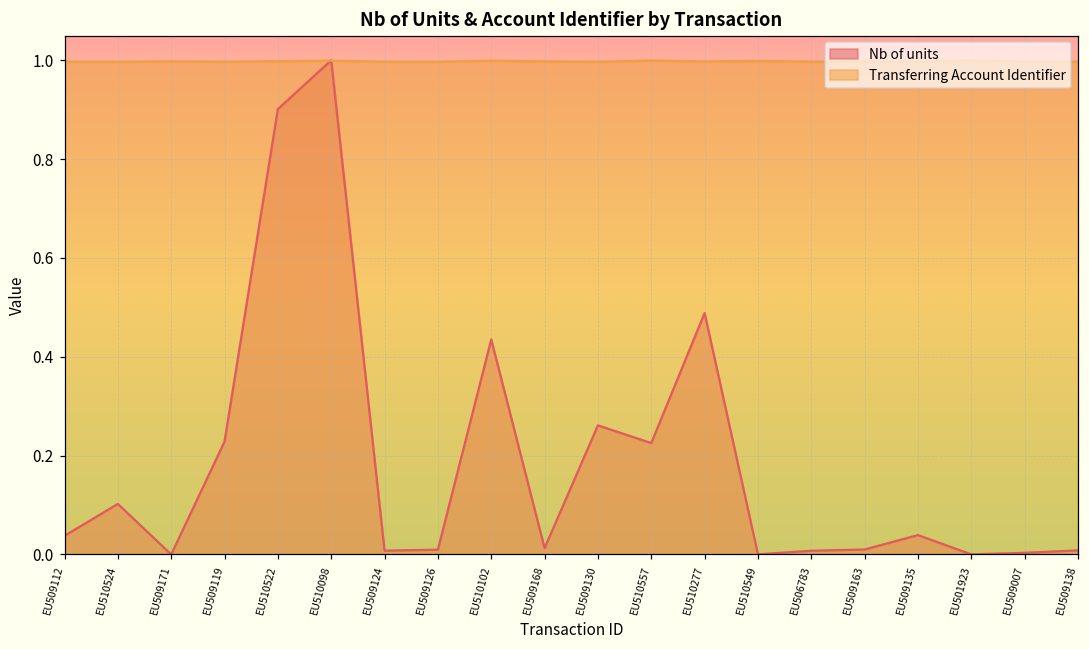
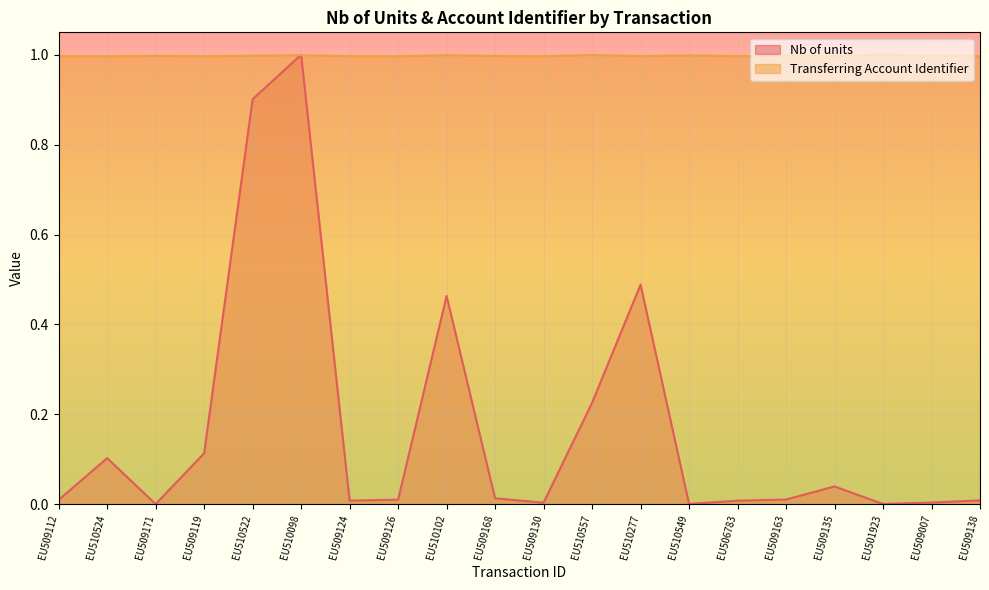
  {
    "Nb of units": {
-     "EU509112": 0.04,
+     "EU509112": 0.01,
      "EU510524": 0.10,
      "EU509171": 0.00,
-     "EU509119": 0.23,
+     "EU509119": 0.11,
      "EU510522": 0.90,
      "EU509124": 0.01,
      "EU509126": 0.01,
-     "EU510102": 0.44,
+     "EU510102": 0.46,
      "EU509168": 0.01,
-     "EU509130": 0.26,
+     "EU509130": 0.00,
      "EU510557": 0.23,
      "EU510277": 0.49,
      "EU510549": 0.00,
      "EU506783": 0.01,
      "EU509163": 0.01,
      "EU509135": 0.04,
      "EU501923": 0.00,
      "EU509007": 0.00,
      "EU509138": 0.01
    },
    "Transferring Account Identifier": {
      "EU509112": 1.00,
      "EU510524": 1.00,
      "EU509171": 1.00,
      "EU509119": 1.00,
      "EU510522": 1.00,
      "EU509124": 1.00,
      "EU509126": 1.00,
      "EU510102": 1.00,
      "EU509168": 1.00,
      "EU509130": 1.00,
      "EU510557": 1.00,
      "EU510277": 1.00,
      "EU510549": 1.00,
      "EU506783": 1.00,
      "EU509138": 1.00
    }
  }
